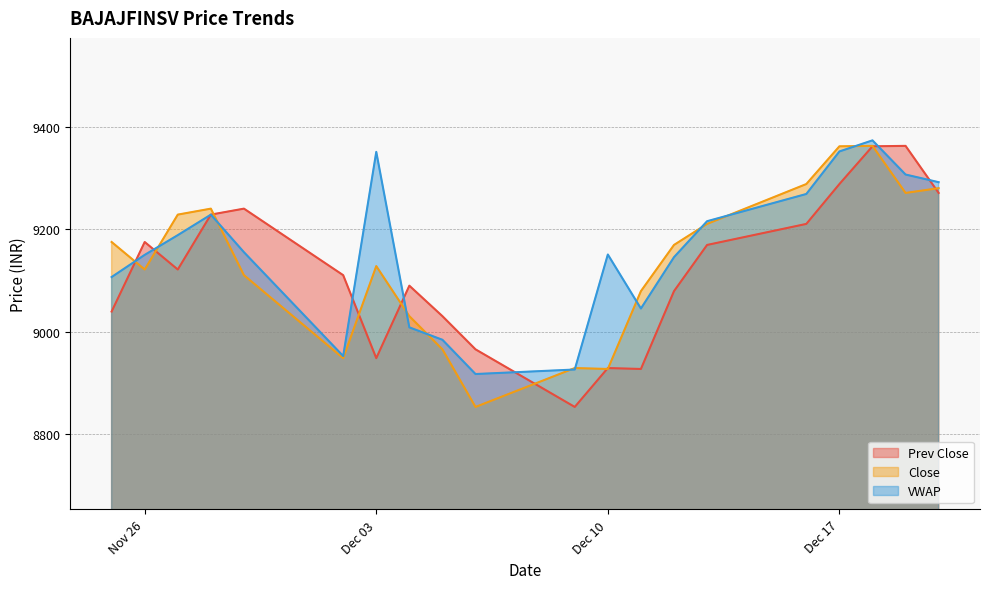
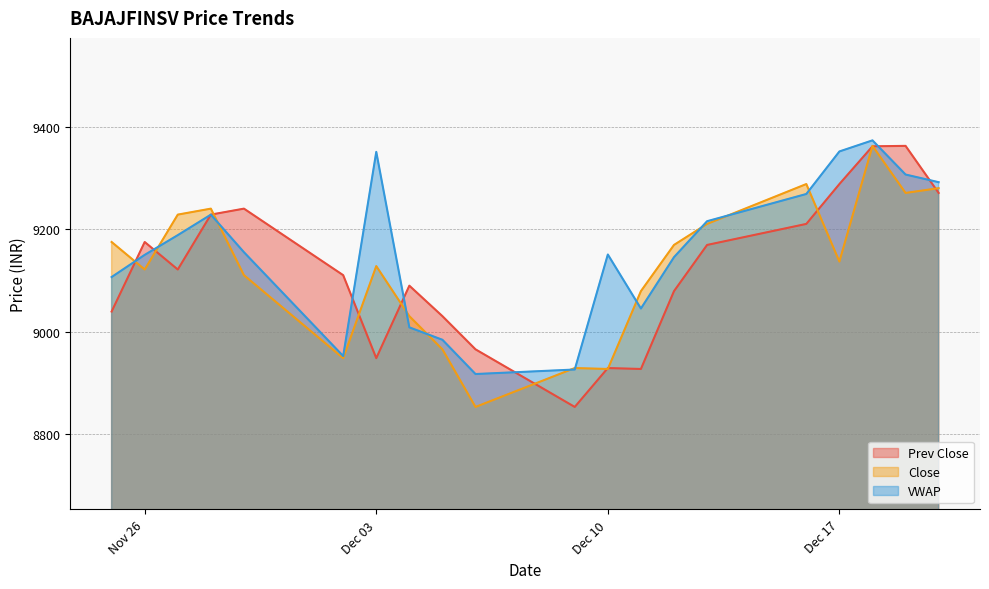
  {
    "Prev Close": {
      "Nov 26": 9180,
      "Dec 03": 8950,
      "Dec 17": 9290
    },
    "Close": {
      "Nov 26": 9120,
      "Dec 03": 9130,
-     "Dec 17": 9360
+     "Dec 17": 9140
    },
    "VWAP": {
      "Nov 26": 9150,
      "Dec 03": 9350,
      "Dec 10": 9150,
      "Dec 17": 9350
    }
  }
